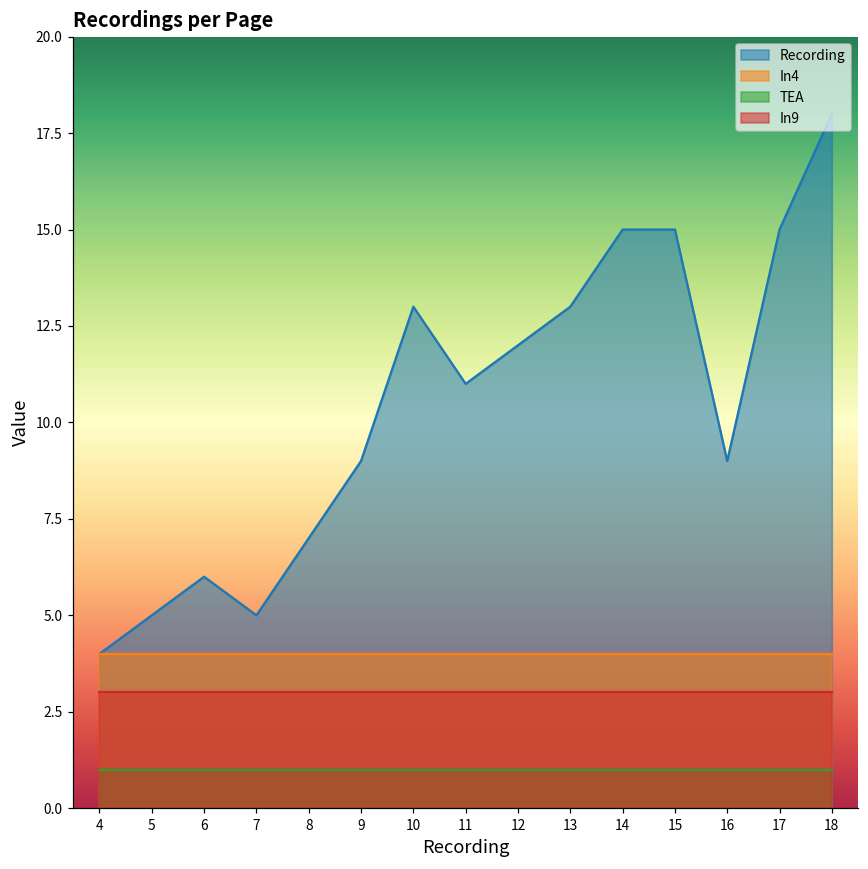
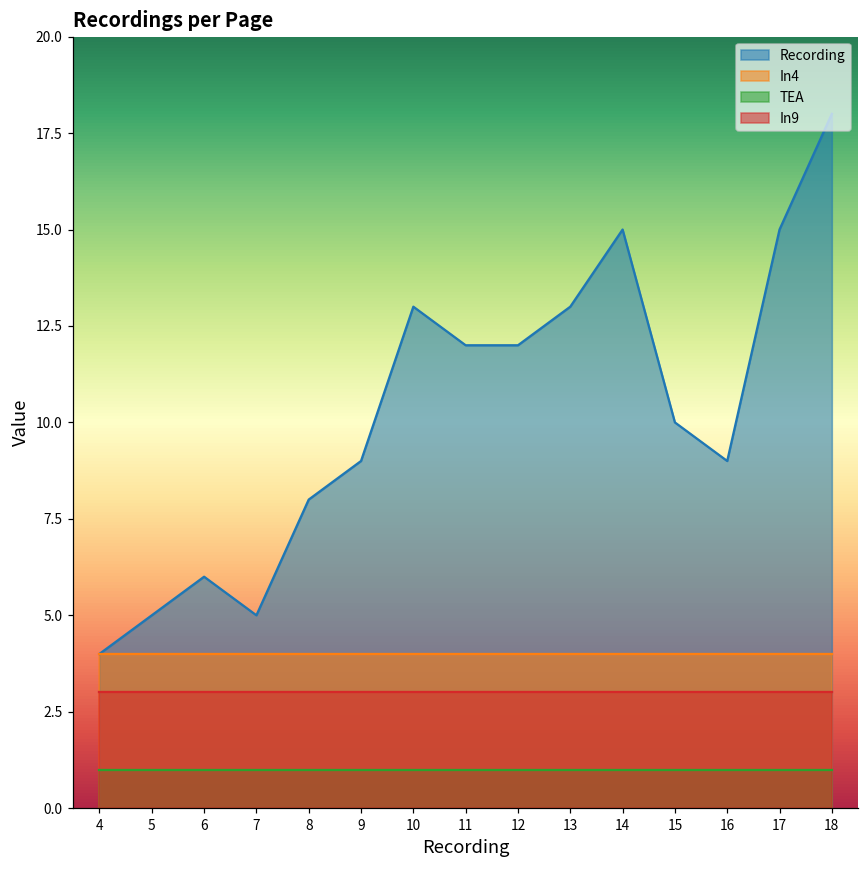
  {
    "Recording": {
      "5": 5,
      "6": 6,
      "7": 5,
-     "8": 7,
+     "8": 8,
      "9": 9,
      "10": 13,
-     "11": 11,
+     "11": 12,
      "12": 12,
      "13": 13,
      "14": 15,
-     "15": 15,
+     "15": 10,
      "16": 9,
      "17": 15
    },
    "In4": {
      "5": 4,
      "6": 4,
      "7": 4,
      "8": 4,
      "9": 4,
      "10": 4,
      "11": 4,
      "12": 4,
      "13": 4,
      "14": 4,
      "15": 4,
      "16": 4,
      "17": 4,
      "18": 4
    },
    "TEA": {
      "4": 1,
      "5": 1,
      "6": 1,
      "7": 1,
      "8": 1,
      "9": 1,
      "10": 1,
      "11": 1,
      "12": 1,
      "13": 1,
      "14": 1,
      "15": 1,
      "16": 1,
      "17": 1,
      "18": 1
    },
    "In9": {
      "4": 3,
      "5": 3,
      "6": 3,
      "7": 3,
      "8": 3,
      "9": 3,
      "10": 3,
      "11": 3,
      "12": 3,
      "13": 3,
      "14": 3,
      "15": 3,
      "16": 3,
      "17": 3,
      "18": 3
    }
  }
